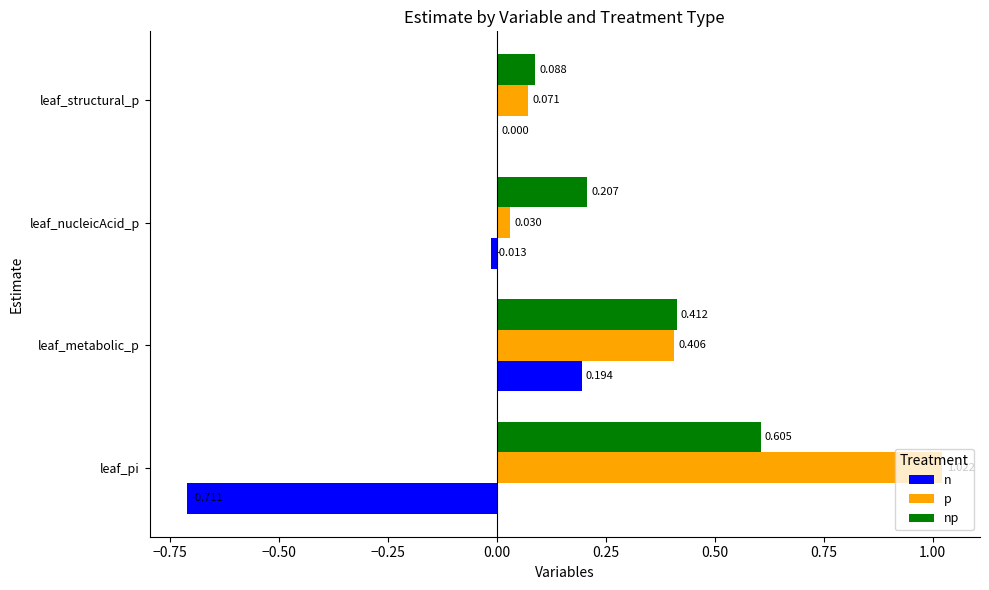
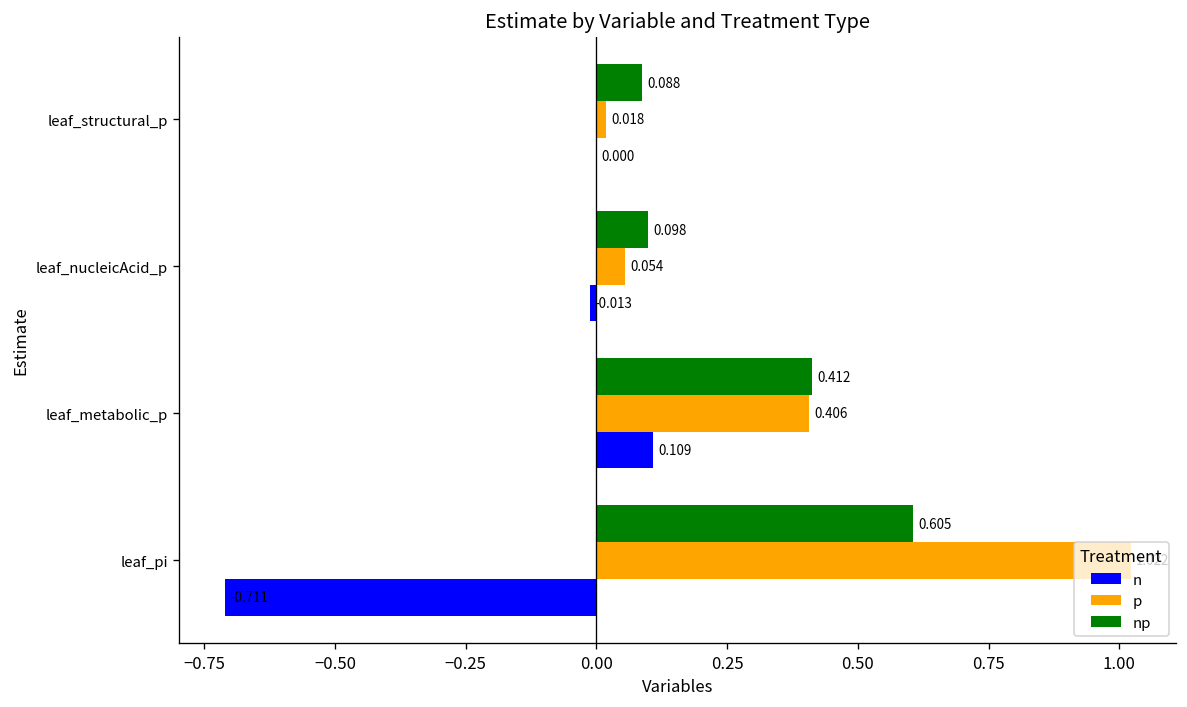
  {
    "n": {
      "leaf_structural_p": 0.000,
      "leaf_nucleicAcid_p": -0.013,
-     "leaf_metabolic_p": 0.194,
+     "leaf_metabolic_p": 0.109,
      "leaf_pi": -0.711
    },
    "p": {
-     "leaf_structural_p": 0.071,
-     "leaf_nucleicAcid_p": 0.030,
+     "leaf_structural_p": 0.018,
+     "leaf_nucleicAcid_p": 0.054,
      "leaf_metabolic_p": 0.406
    },
    "np": {
      "leaf_structural_p": 0.088,
-     "leaf_nucleicAcid_p": 0.207,
+     "leaf_nucleicAcid_p": 0.098,
      "leaf_metabolic_p": 0.412,
      "leaf_pi": 0.605
    }
  }
